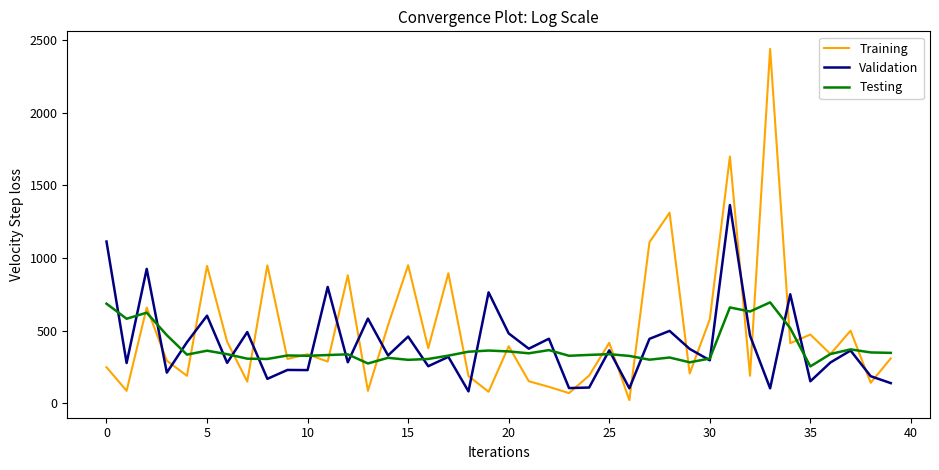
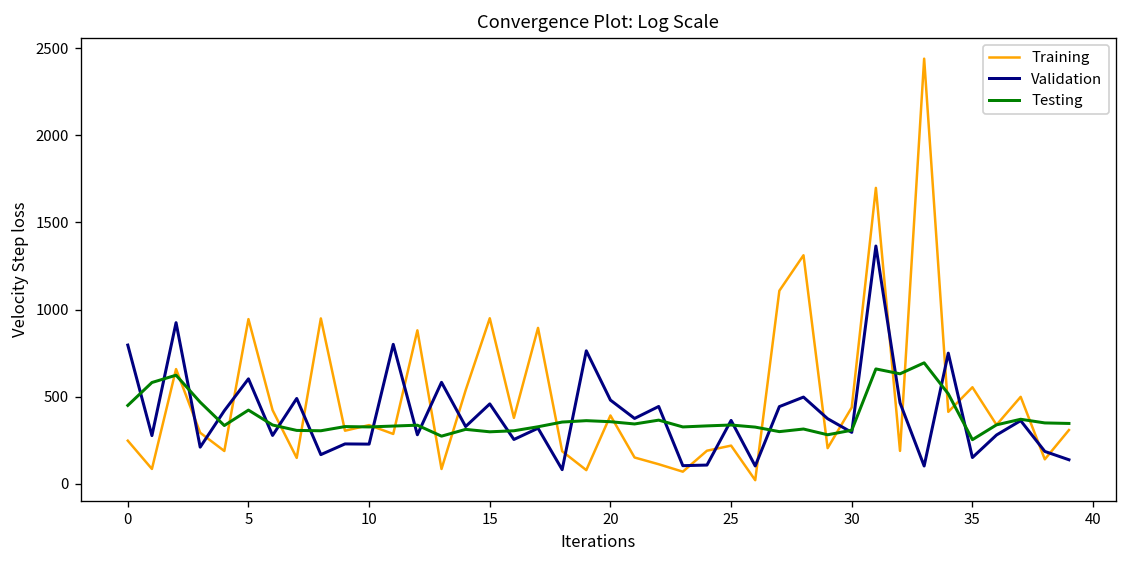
  {
    "Training": {
      "0": 250,
      "5": 940,
      "15": 950,
      "20": 390,
-     "25": 420,
-     "30": 580,
-     "35": 470
+     "25": 220,
+     "30": 440,
+     "35": 550
    },
    "Validation": {
-     "0": 1110,
+     "0": 800,
      "5": 600,
      "10": 230,
      "15": 460,
      "20": 480,
      "25": 360,
      "35": 150
    },
    "Testing": {
-     "0": 690,
-     "5": 360,
+     "0": 450,
+     "5": 420,
      "15": 300,
      "20": 360,
      "25": 340,
      "35": 250
    }
  }
